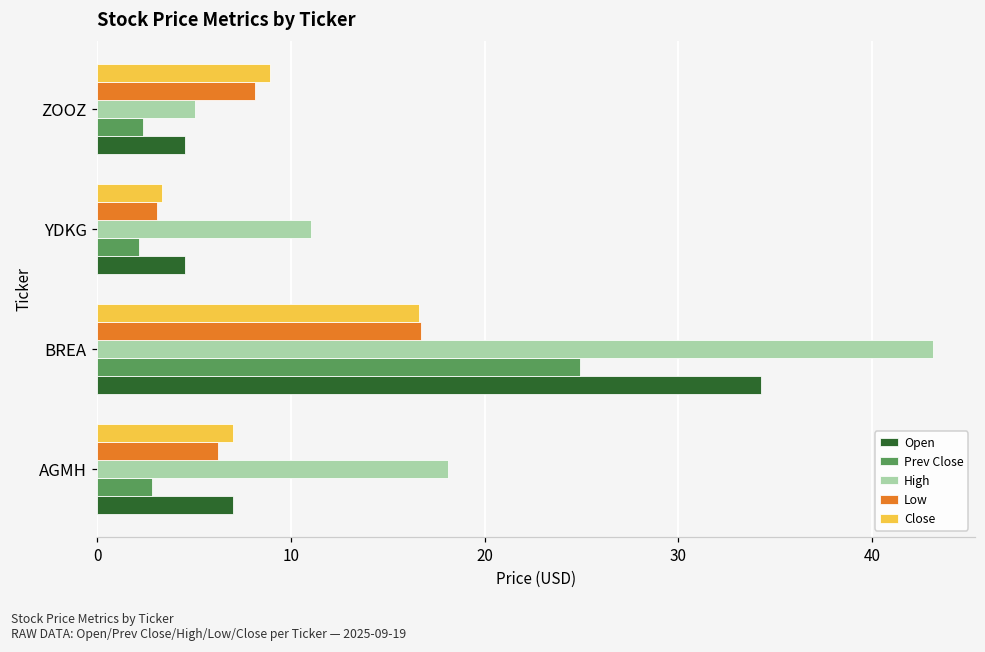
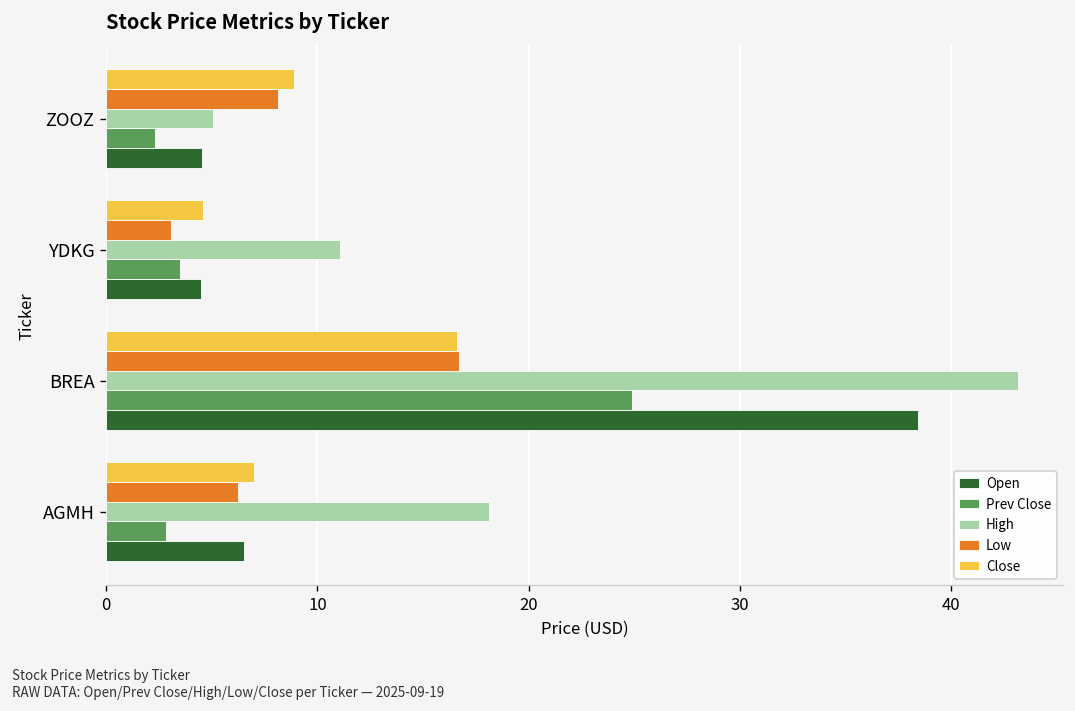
  {
    "Open": {
      "ZOOZ": 4.5,
      "YDKG": 4.5,
-     "BREA": 34.3,
-     "AGMH": 7.0
+     "BREA": 38.4,
+     "AGMH": 6.5
    },
    "Prev Close": {
      "ZOOZ": 2.3,
-     "YDKG": 2.2,
+     "YDKG": 3.5,
      "BREA": 24.9,
      "AGMH": 2.8
    },
    "High": {
      "ZOOZ": 5.1,
      "YDKG": 11.1,
      "BREA": 43.1,
      "AGMH": 18.1
    },
    "Low": {
      "ZOOZ": 8.2,
      "YDKG": 3.1,
      "BREA": 16.7,
      "AGMH": 6.2
    },
    "Close": {
      "ZOOZ": 8.9,
-     "YDKG": 3.4,
+     "YDKG": 4.6,
      "BREA": 16.6,
      "AGMH": 7.0
    }
  }
